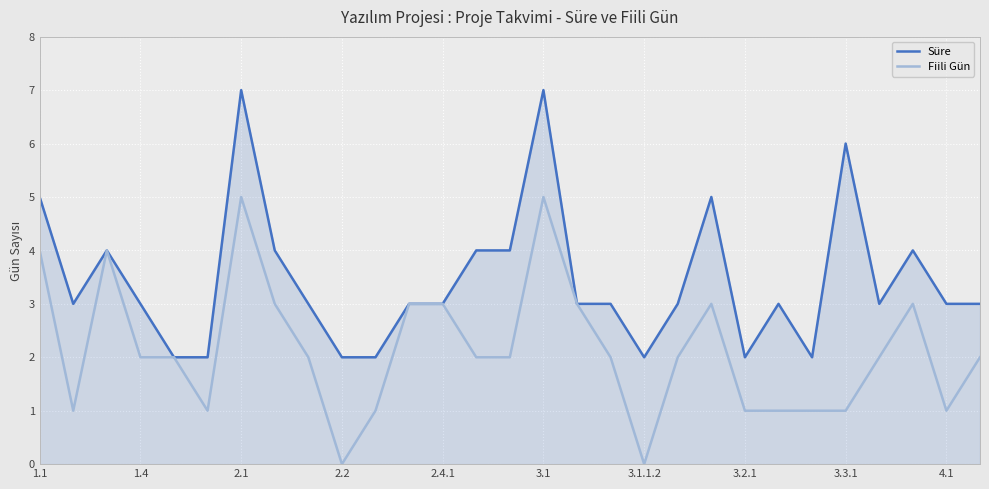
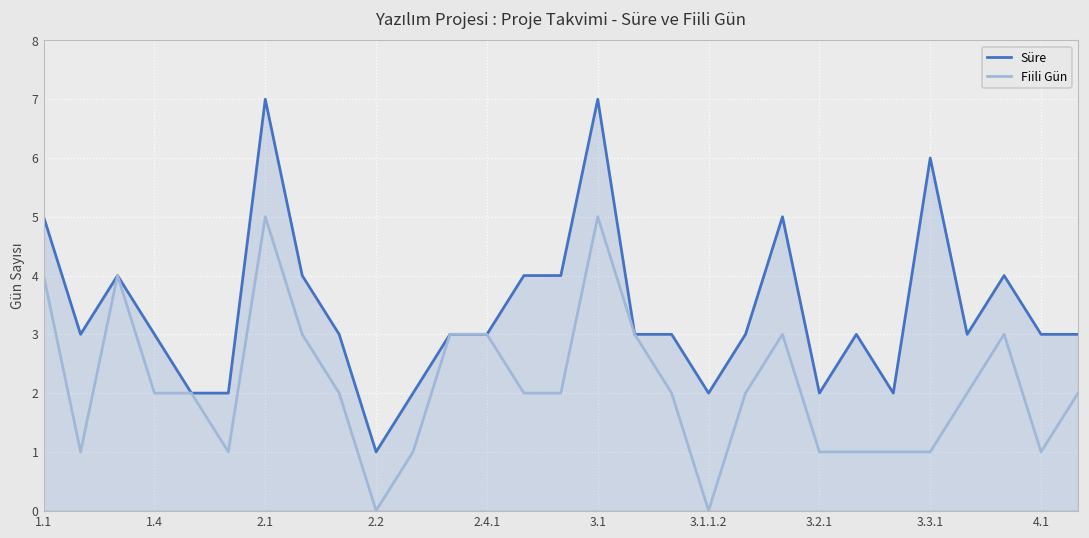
  {
    "Süre": {
      "1.1": 5,
      "1.4": 3,
      "2.1": 7,
-     "2.2": 2,
+     "2.2": 1,
      "3.1": 7,
      "3.1.1.2": 2,
      "3.2.1": 2,
      "3.3.1": 6,
      "4.1": 3
    },
    "Fiili Gün": {
      "1.1": 4,
      "1.4": 2,
      "2.1": 5,
      "2.2": 0,
      "3.1": 5,
      "3.1.1.2": 0,
      "3.2.1": 1,
      "3.3.1": 1,
      "4.1": 1
    }
  }
